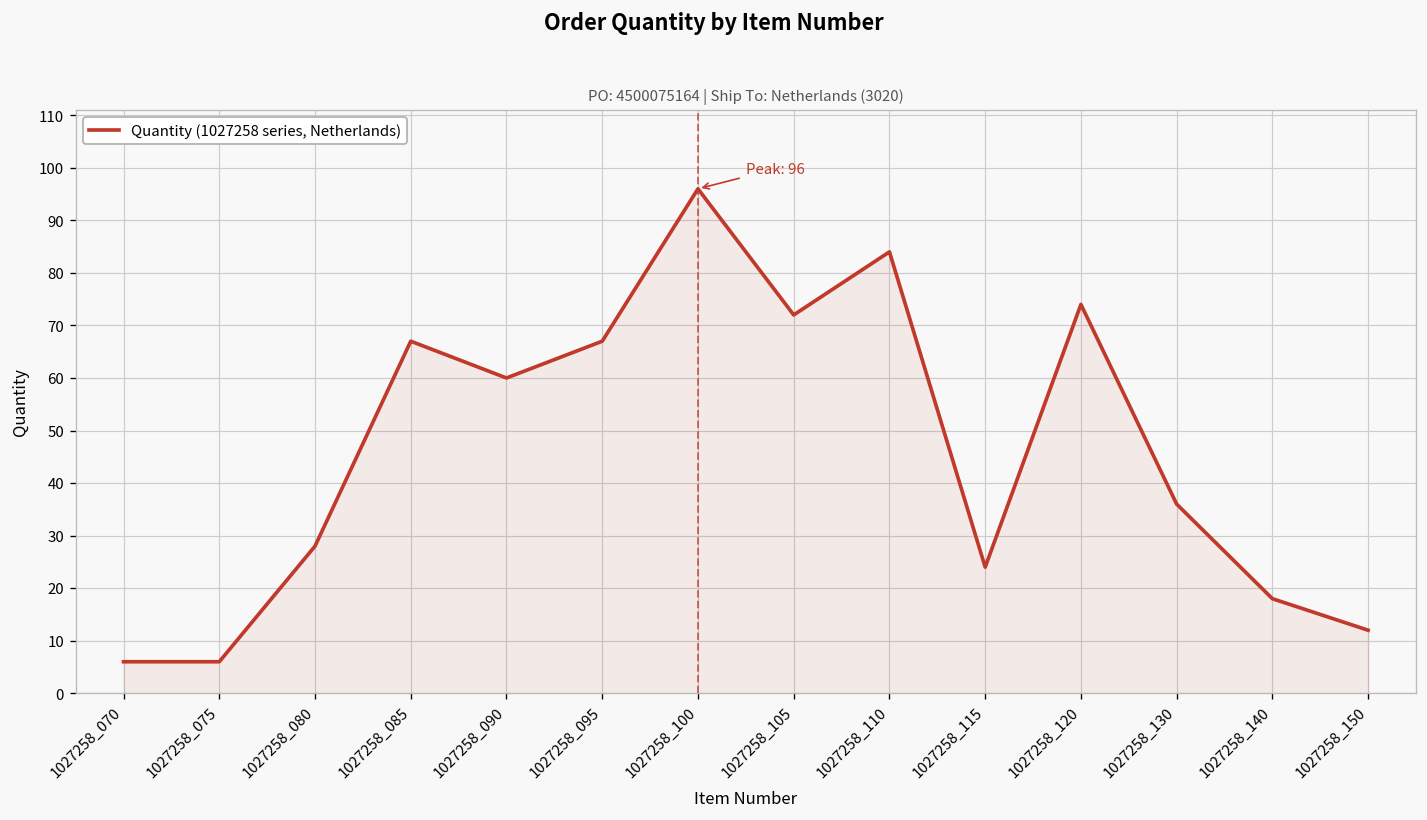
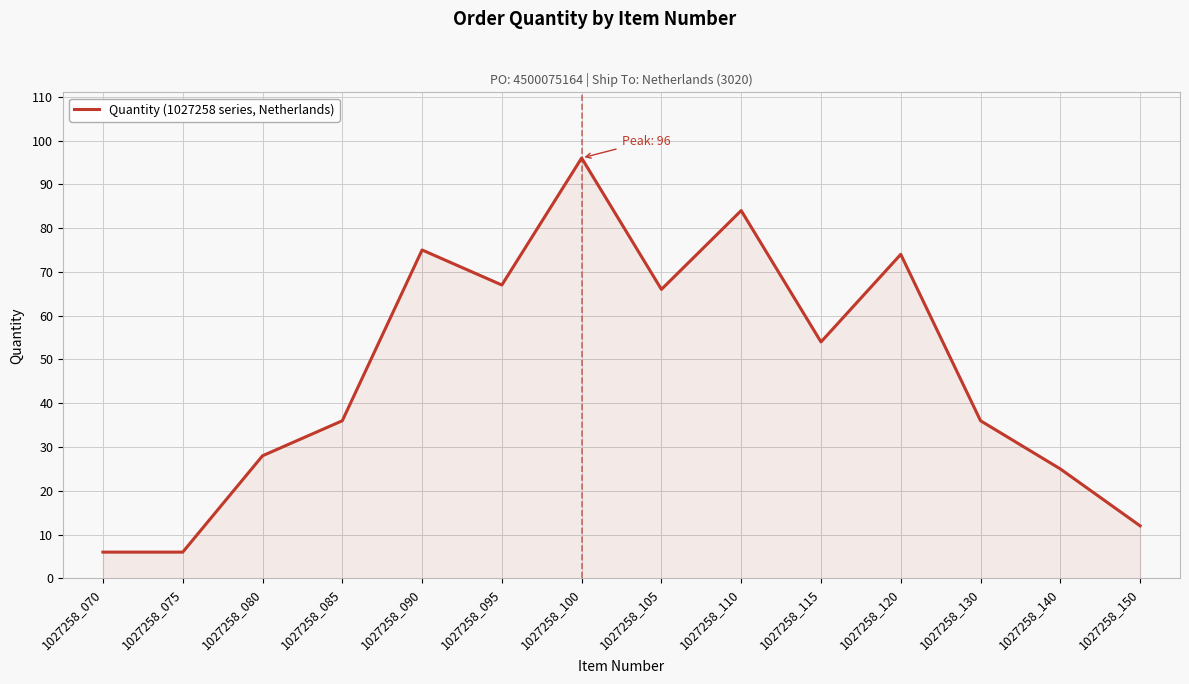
  {
    "1027258_070": 6,
    "1027258_075": 6,
    "1027258_080": 28,
-   "1027258_085": 67,
-   "1027258_090": 60,
+   "1027258_085": 36,
+   "1027258_090": 75,
    "1027258_095": 67,
-   "1027258_105": 72,
+   "1027258_105": 66,
    "1027258_110": 84,
-   "1027258_115": 24,
+   "1027258_115": 54,
    "1027258_120": 74,
    "1027258_130": 36,
-   "1027258_140": 18,
+   "1027258_140": 25,
    "1027258_150": 12
  }
